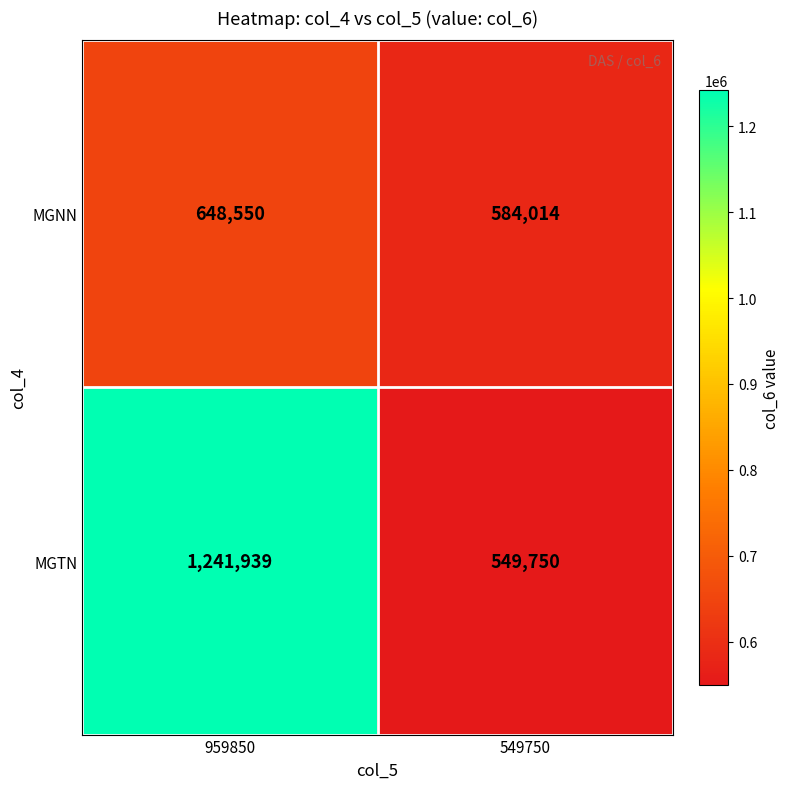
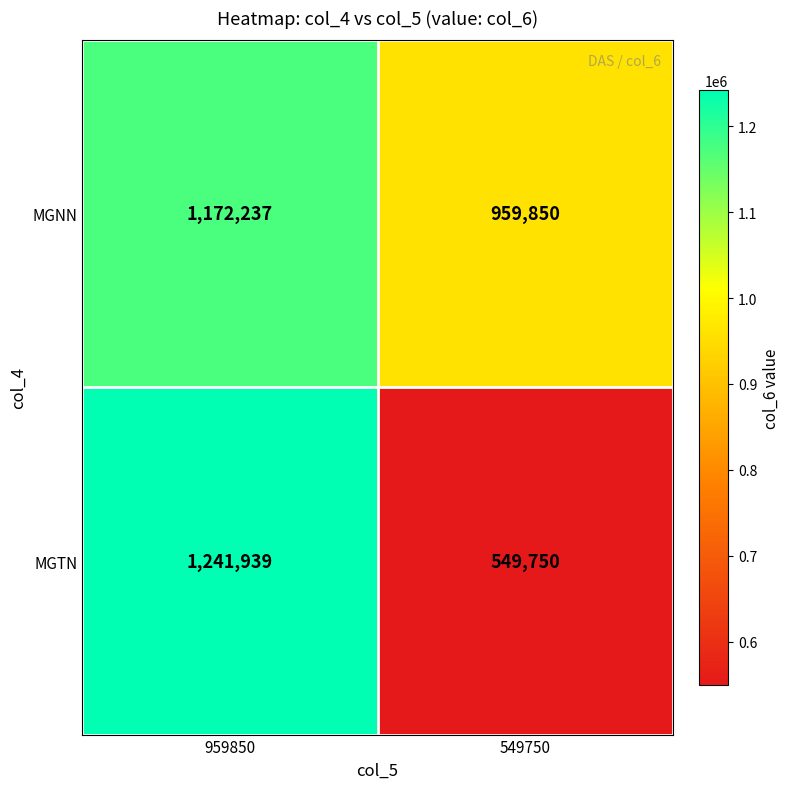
  {
    "MGNN": {
-     "959850": "648,550",
-     "549750": "584,014"
+     "959850": "1,172,237",
+     "549750": "959,850"
    },
    "MGTN": {
      "959850": "1,241,939",
      "549750": "549,750"
    }
  }
